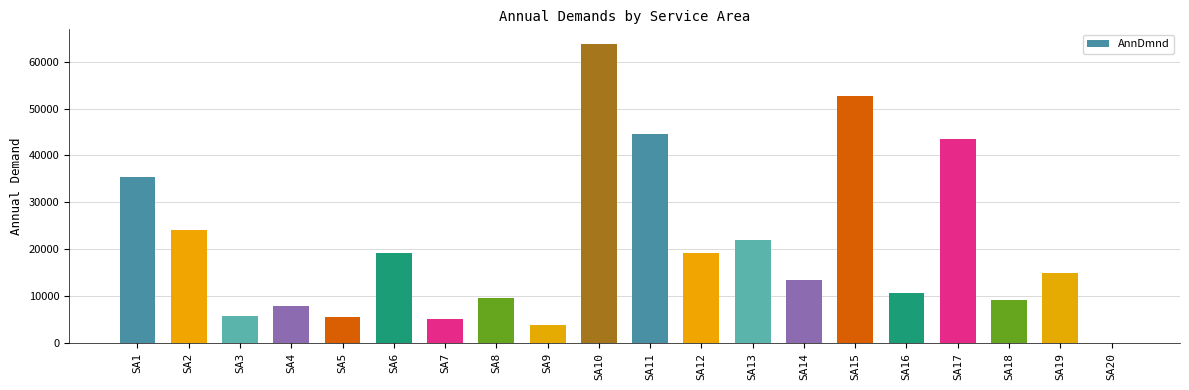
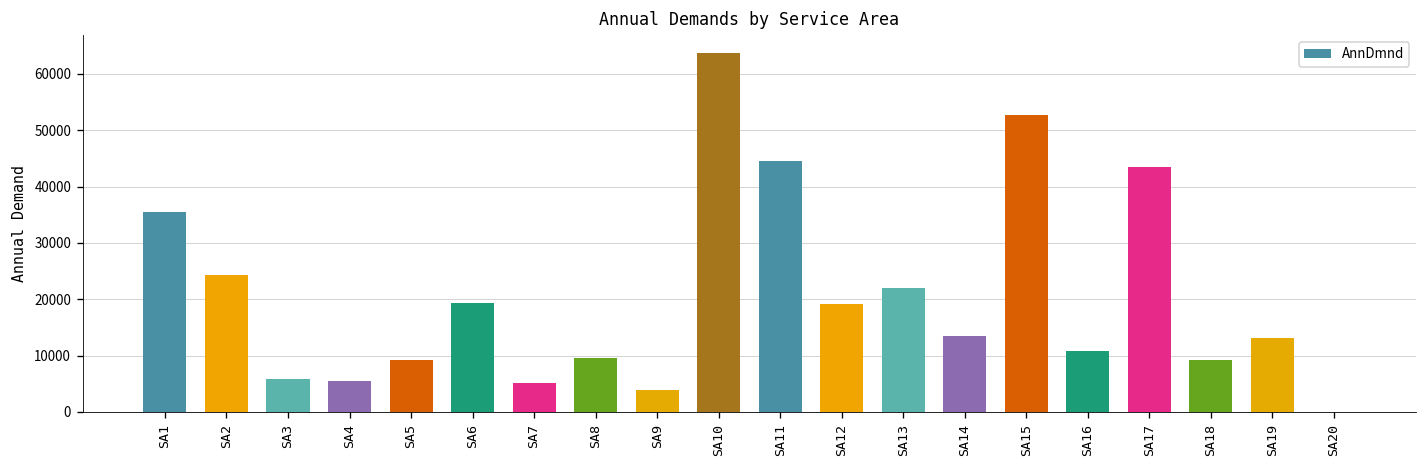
  {
    "SA1": 36000,
    "SA2": 24000,
    "SA3": 6000,
-   "SA4": 8000,
-   "SA5": 6000,
+   "SA4": 5000,
+   "SA5": 9000,
    "SA6": 19000,
    "SA7": 5000,
    "SA8": 10000,
    "SA9": 4000,
    "SA10": 64000,
    "SA11": 44000,
    "SA12": 19000,
    "SA13": 22000,
    "SA14": 13000,
    "SA15": 53000,
    "SA16": 11000,
    "SA17": 43000,
    "SA18": 9000,
-   "SA19": 15000,
+   "SA19": 13000,
    "SA20": 0
  }
